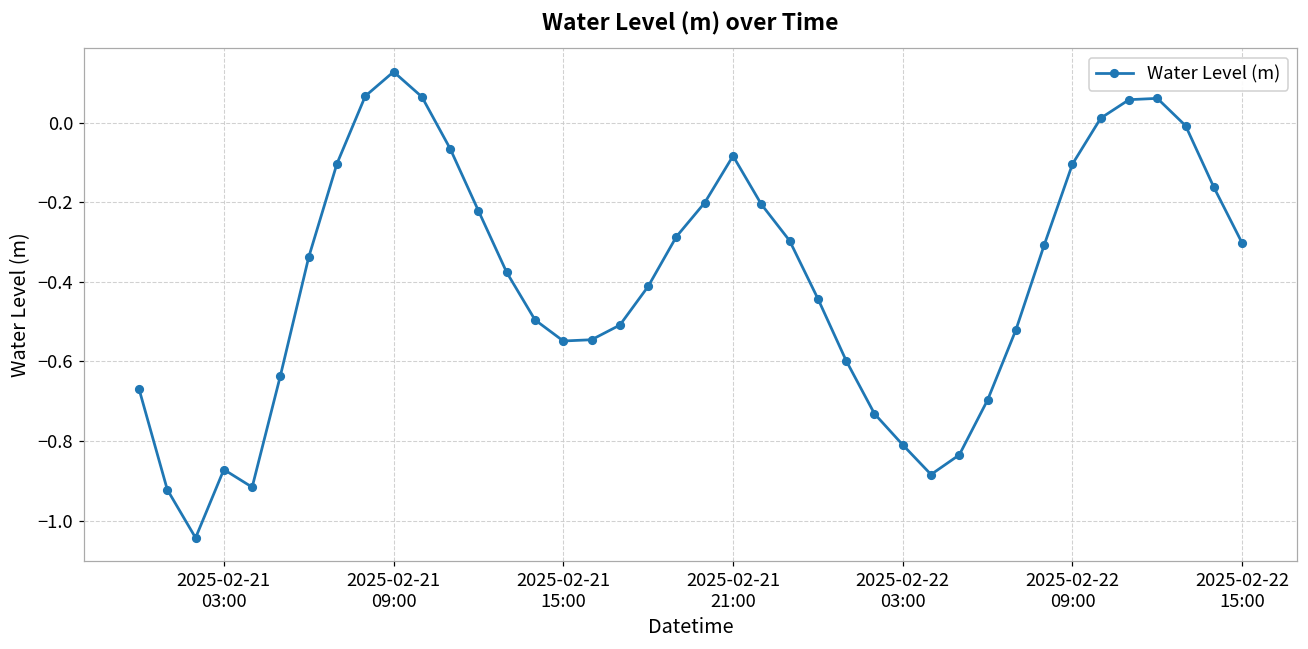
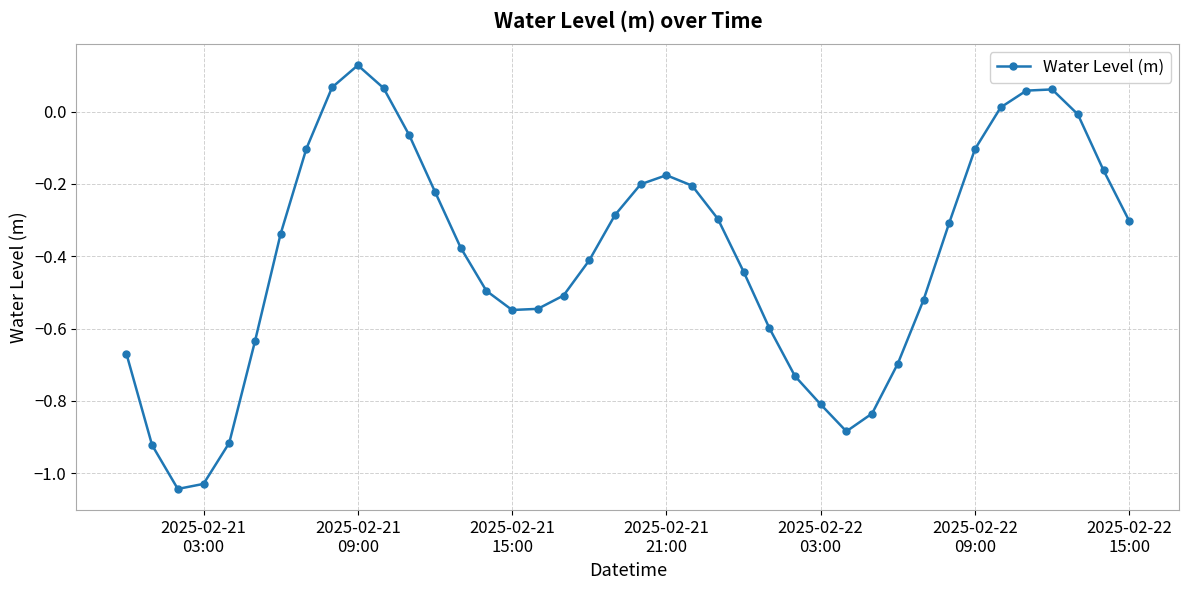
  {
-   "2025-02-21 03:00": -0.87,
+   "2025-02-21 03:00": -1.03,
    "2025-02-21 09:00": 0.13,
    "2025-02-21 15:00": -0.55,
-   "2025-02-21 21:00": -0.08,
+   "2025-02-21 21:00": -0.18,
    "2025-02-22 03:00": -0.81,
    "2025-02-22 09:00": -0.10,
    "2025-02-22 15:00": -0.30
  }
